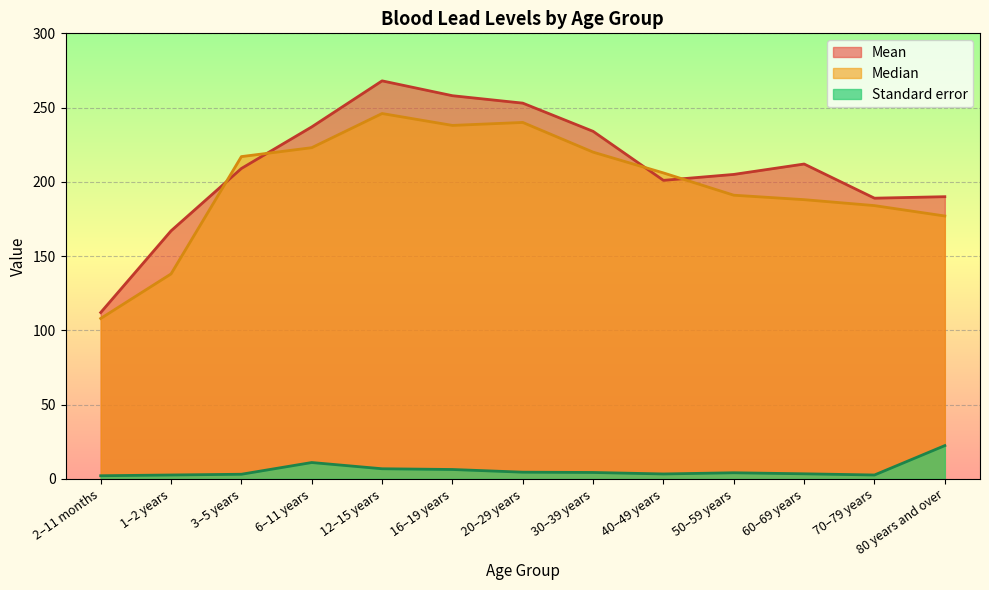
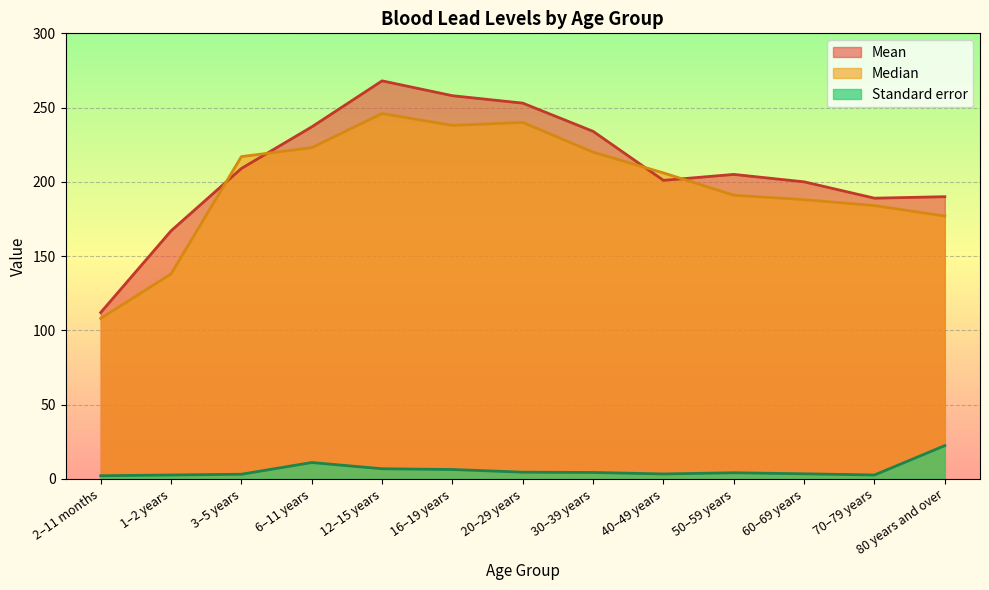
  {
    "Mean": {
      "2–11 months": 112,
      "1–2 years": 167,
      "3–5 years": 209,
      "6–11 years": 237,
      "12–15 years": 268,
      "16–19 years": 258,
      "20–29 years": 253,
      "30–39 years": 234,
      "40–49 years": 201,
      "50–59 years": 205,
-     "60–69 years": 212,
+     "60–69 years": 200,
      "70–79 years": 189,
      "80 years and over": 190
    },
    "Median": {
      "2–11 months": 108,
      "1–2 years": 138,
      "3–5 years": 217,
      "6–11 years": 223,
      "12–15 years": 246,
      "16–19 years": 238,
      "20–29 years": 240,
      "30–39 years": 220,
      "40–49 years": 206,
      "50–59 years": 191,
      "60–69 years": 188,
      "70–79 years": 184,
      "80 years and over": 177
    },
    "Standard error": {
      "2–11 months": 2,
      "1–2 years": 3,
      "3–5 years": 3,
      "6–11 years": 11,
      "12–15 years": 7,
      "16–19 years": 6,
      "20–29 years": 5,
      "30–39 years": 4,
      "40–49 years": 3,
      "50–59 years": 4,
      "60–69 years": 3,
      "70–79 years": 3,
      "80 years and over": 22
    }
  }
